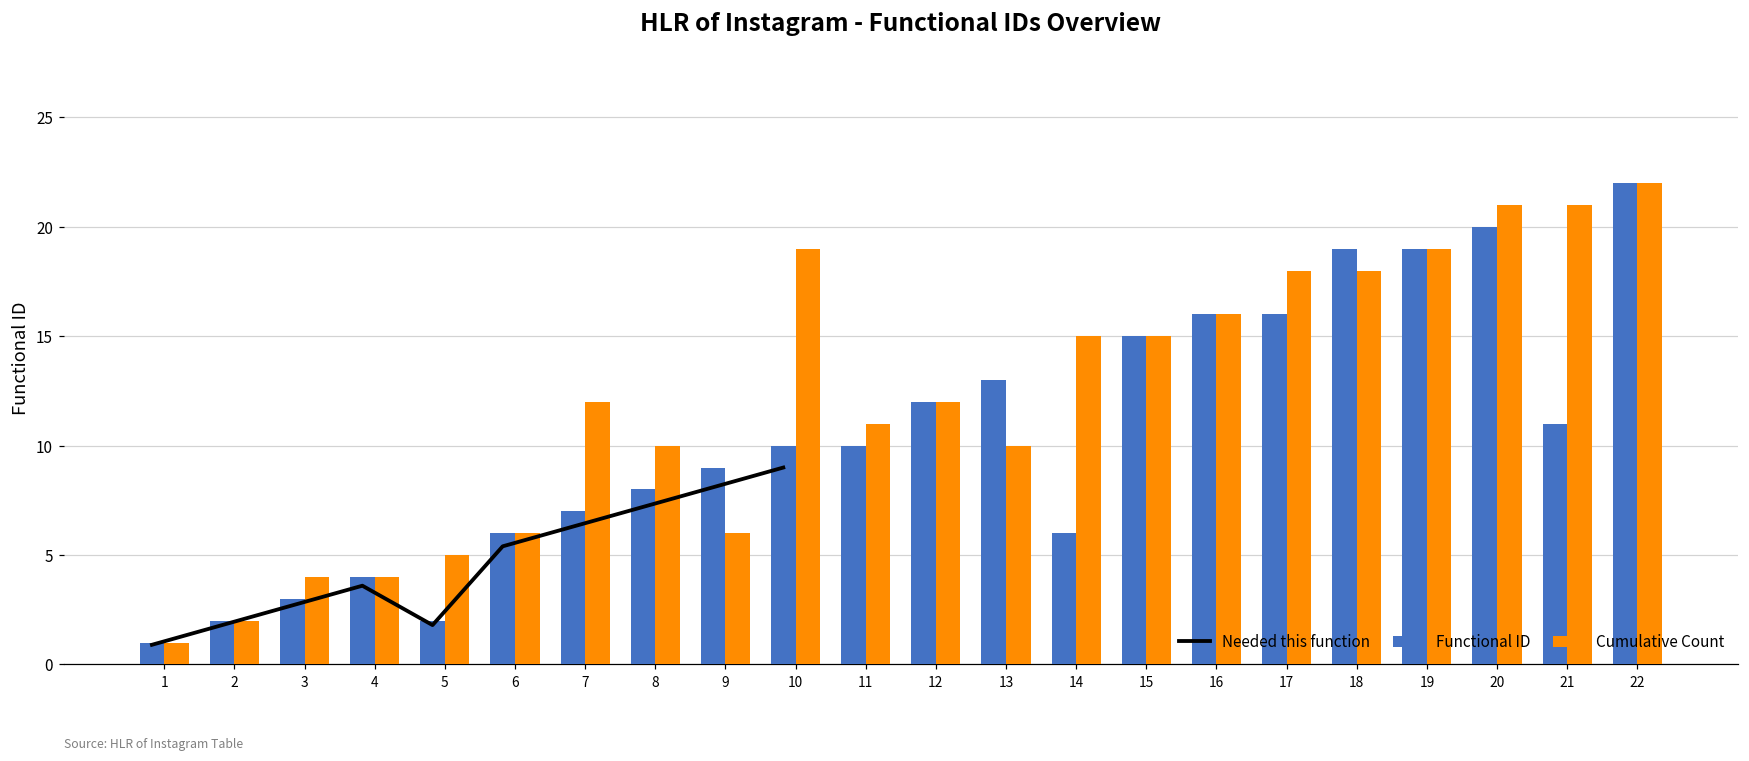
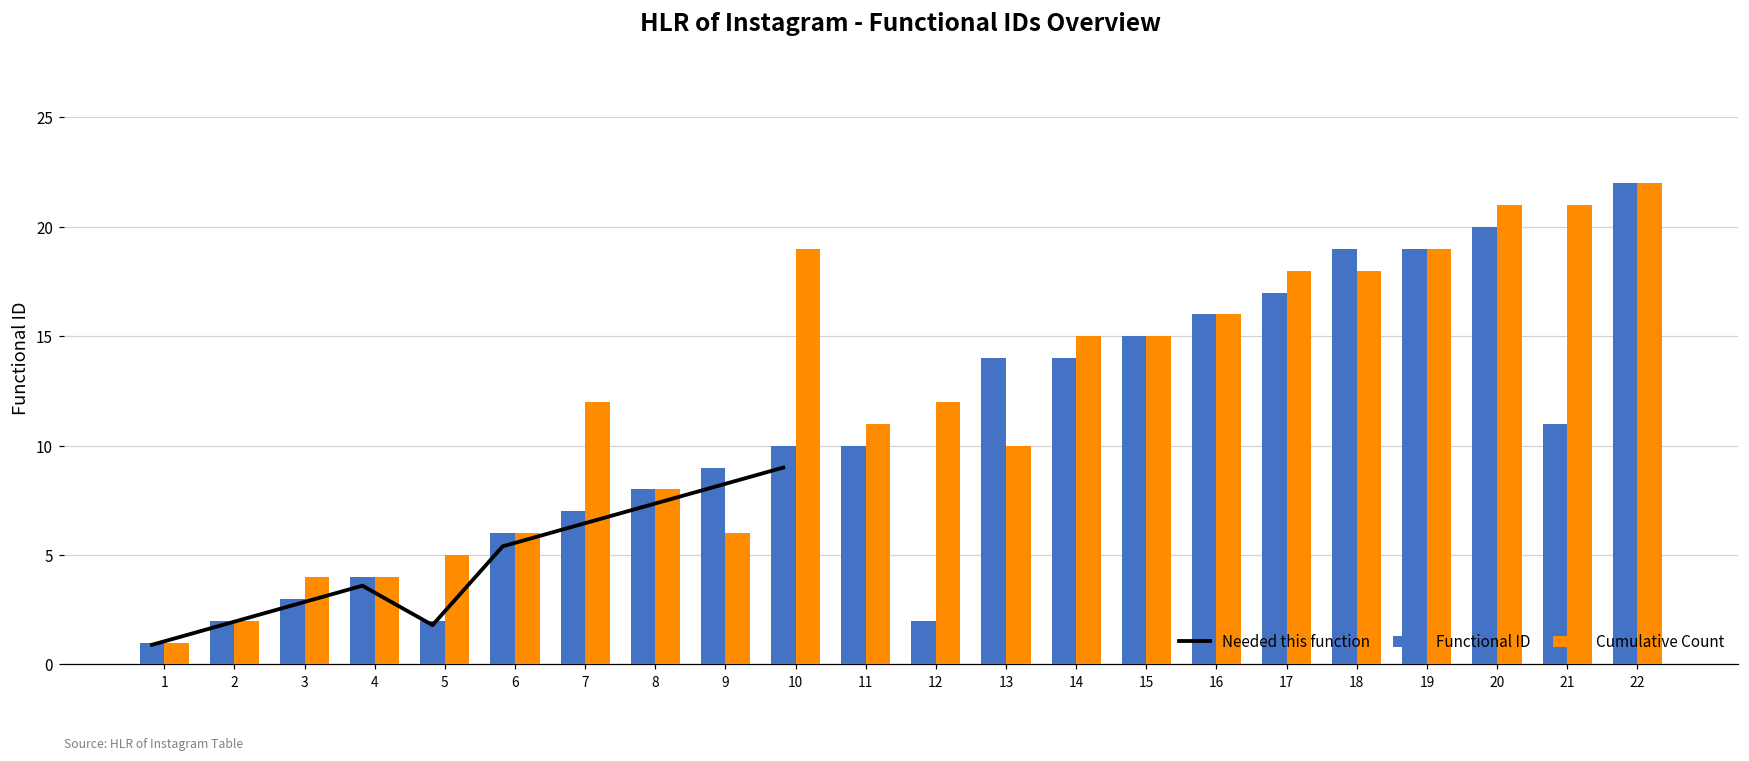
  {
    "Functional ID": {
      "1": 1,
      "2": 2,
      "3": 3,
      "4": 4,
      "5": 2,
      "6": 6,
      "7": 7,
      "8": 8,
      "9": 9,
      "10": 10,
      "11": 10,
-     "12": 12,
-     "13": 13,
-     "14": 6,
+     "12": 2,
+     "13": 14,
+     "14": 14,
      "15": 15,
      "16": 16,
-     "17": 16,
+     "17": 17,
      "18": 19,
      "19": 19,
      "20": 20,
      "21": 11,
      "22": 22
    },
    "Cumulative Count": {
      "1": 1,
      "2": 2,
      "3": 4,
      "4": 4,
      "5": 5,
      "6": 6,
      "7": 12,
-     "8": 10,
+     "8": 8,
      "9": 6,
      "10": 19,
      "11": 11,
      "12": 12,
      "13": 10,
      "14": 15,
      "15": 15,
      "16": 16,
      "17": 18,
      "18": 18,
      "19": 19,
      "20": 21,
      "21": 21,
      "22": 22
    }
  }
